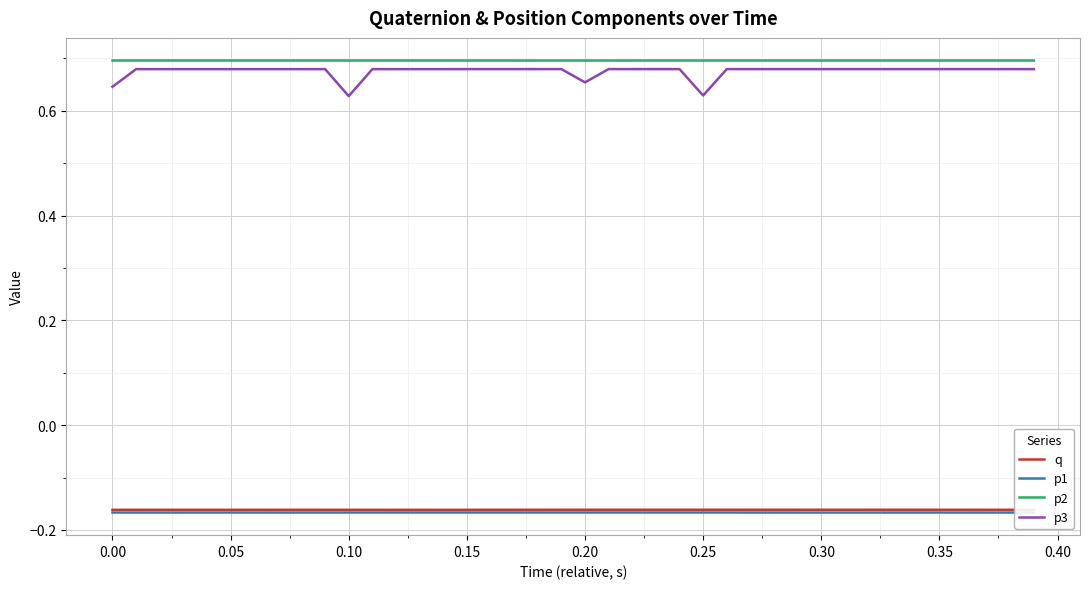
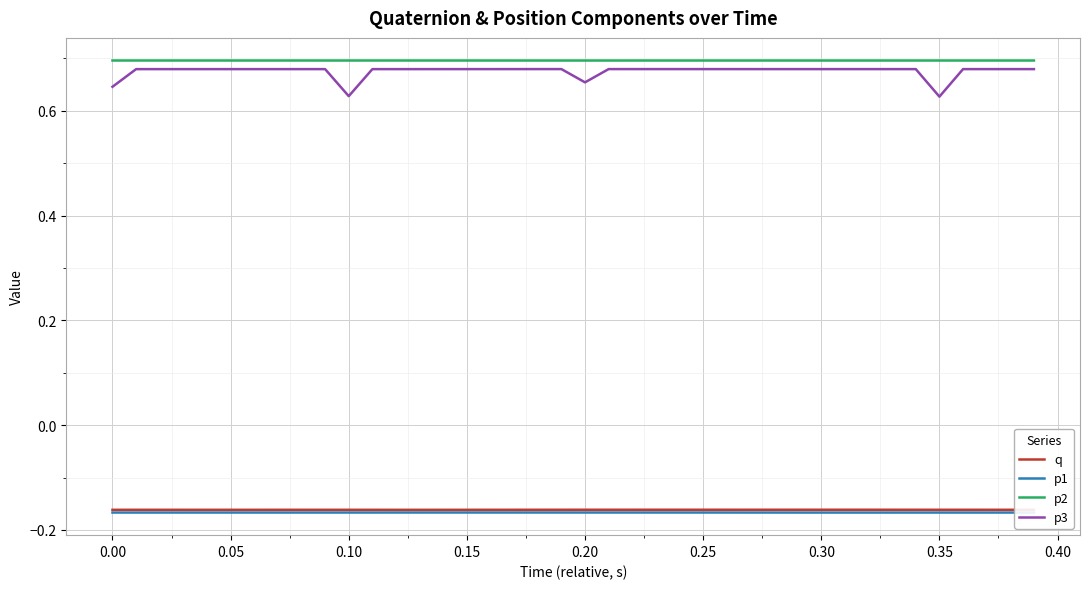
  {
    "q": {
      "0.00": -0.16,
      "0.05": -0.16,
      "0.10": -0.16,
      "0.15": -0.16,
      "0.20": -0.16,
      "0.25": -0.16,
      "0.30": -0.16,
      "0.35": -0.16
    },
    "p1": {
      "0.00": -0.17,
      "0.05": -0.17,
      "0.10": -0.17,
      "0.15": -0.17,
      "0.20": -0.17,
      "0.25": -0.17,
      "0.30": -0.17,
      "0.35": -0.17
    },
    "p2": {
      "0.00": 0.70,
      "0.05": 0.70,
      "0.10": 0.70,
      "0.15": 0.70,
      "0.20": 0.70,
      "0.25": 0.70,
      "0.30": 0.70,
      "0.35": 0.70
    },
    "p3": {
      "0.00": 0.65,
      "0.05": 0.68,
      "0.10": 0.63,
      "0.15": 0.68,
      "0.20": 0.65,
-     "0.25": 0.63,
+     "0.25": 0.68,
      "0.30": 0.68,
-     "0.35": 0.68
+     "0.35": 0.63
    }
  }
